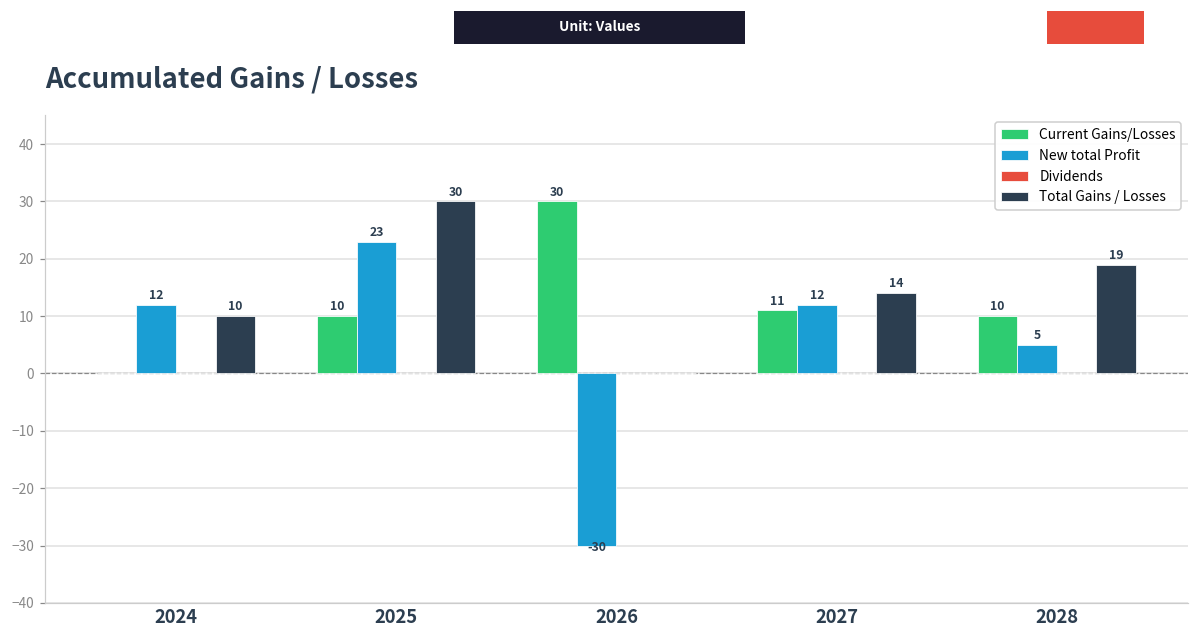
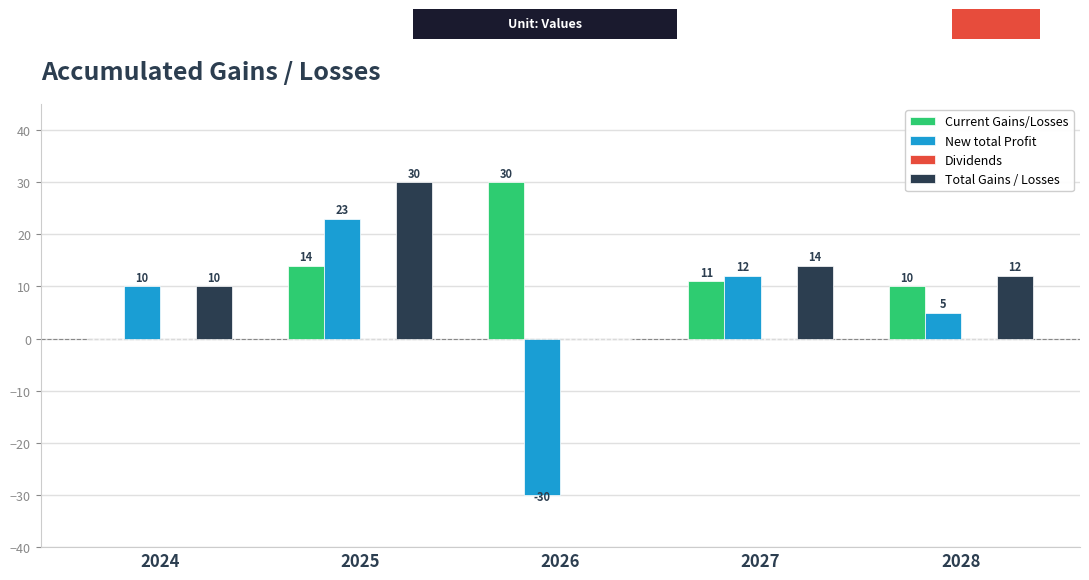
  {
    "Current Gains/Losses": {
-     "2025": 10,
+     "2025": 14,
      "2026": 30,
      "2027": 11,
      "2028": 10
    },
    "New total Profit": {
-     "2024": 12,
+     "2024": 10,
      "2025": 23,
      "2026": -30,
      "2027": 12,
      "2028": 5
    },
    "Dividends": {
      "2024": 0,
      "2025": 0,
      "2026": 0,
      "2027": 0,
      "2028": 0
    },
    "Total Gains / Losses": {
      "2024": 10,
      "2025": 30,
      "2027": 14,
-     "2028": 19
+     "2028": 12
    }
  }
